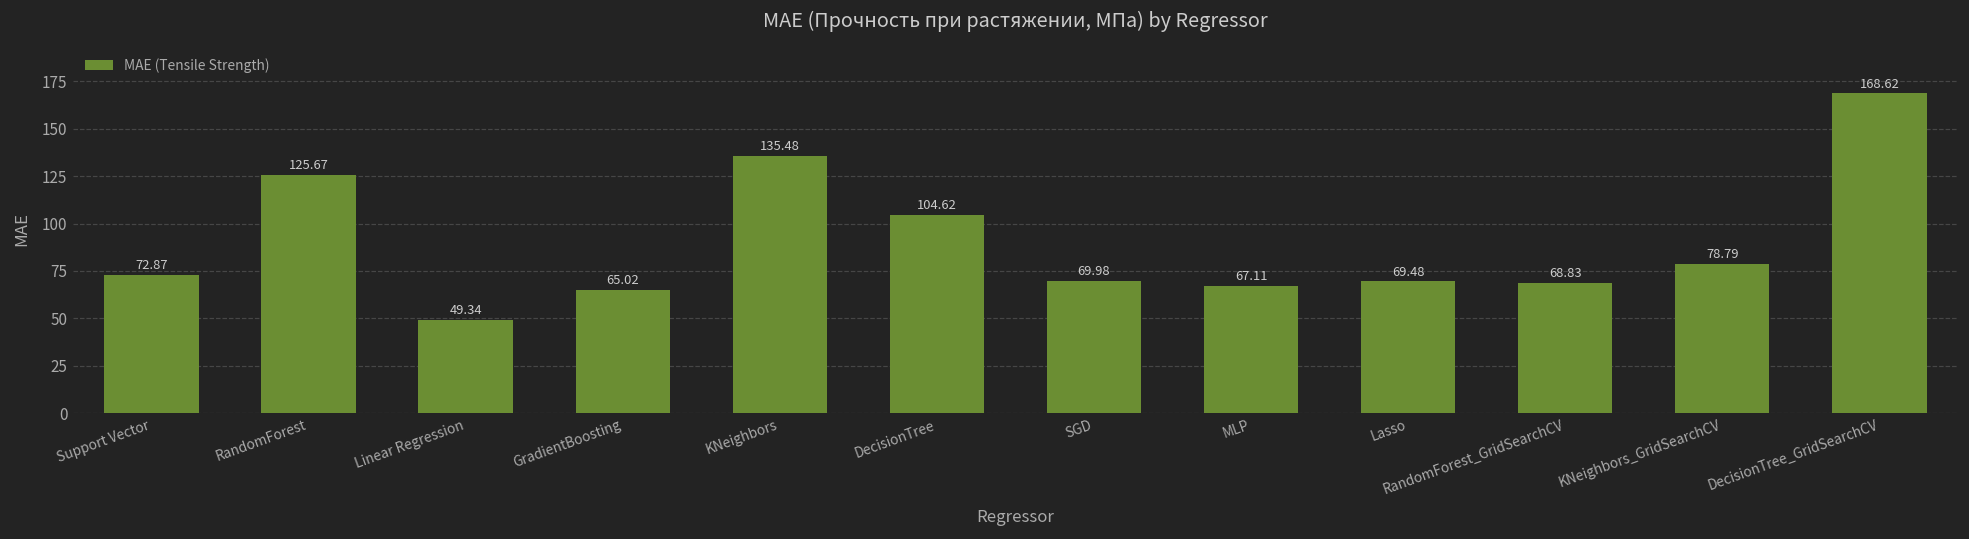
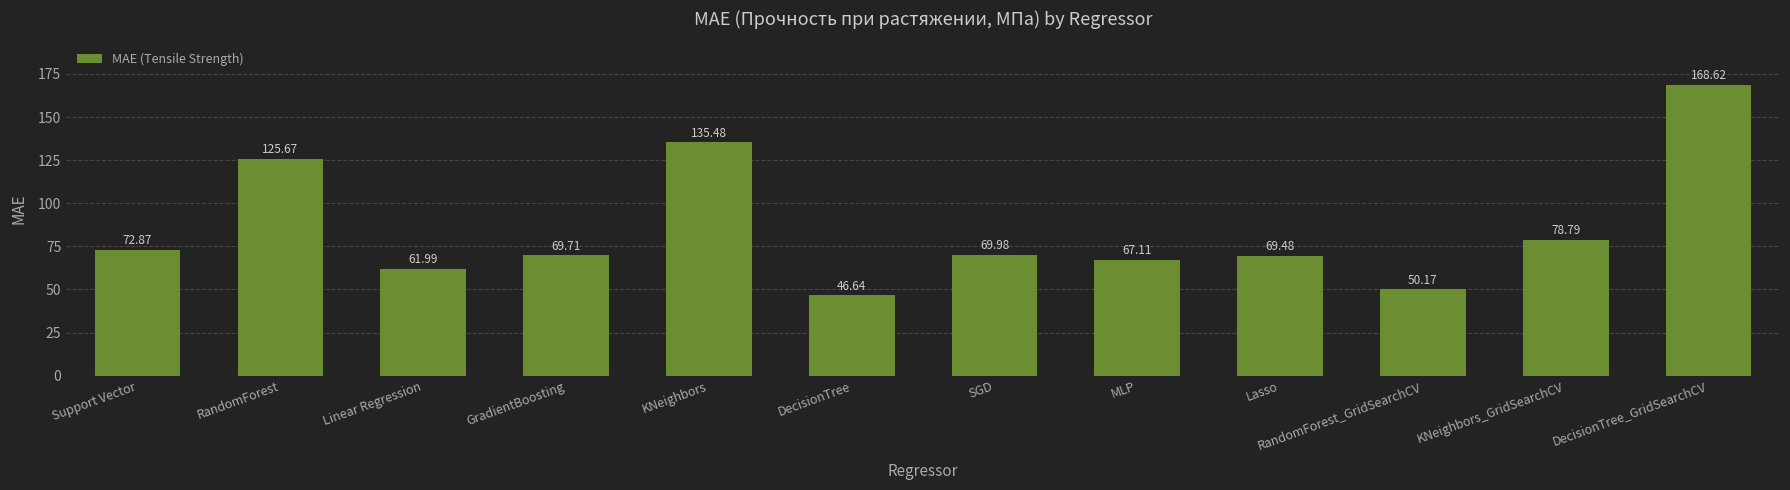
  {
    "Support Vector": 72.87,
    "RandomForest": 125.67,
-   "Linear Regression": 49.34,
-   "GradientBoosting": 65.02,
+   "Linear Regression": 61.99,
+   "GradientBoosting": 69.71,
    "KNeighbors": 135.48,
-   "DecisionTree": 104.62,
+   "DecisionTree": 46.64,
    "SGD": 69.98,
    "MLP": 67.11,
    "Lasso": 69.48,
-   "RandomForest_GridSearchCV": 68.83,
+   "RandomForest_GridSearchCV": 50.17,
    "KNeighbors_GridSearchCV": 78.79,
    "DecisionTree_GridSearchCV": 168.62
  }
